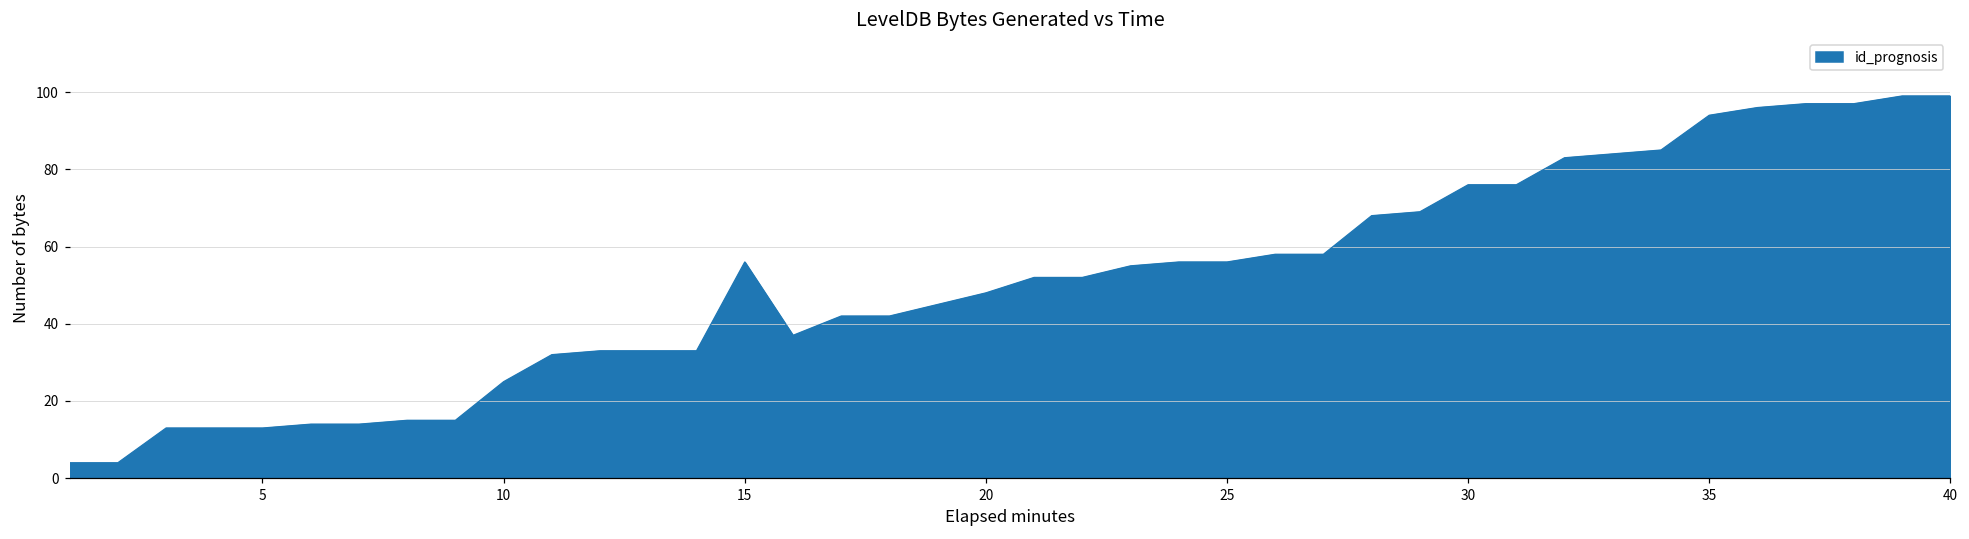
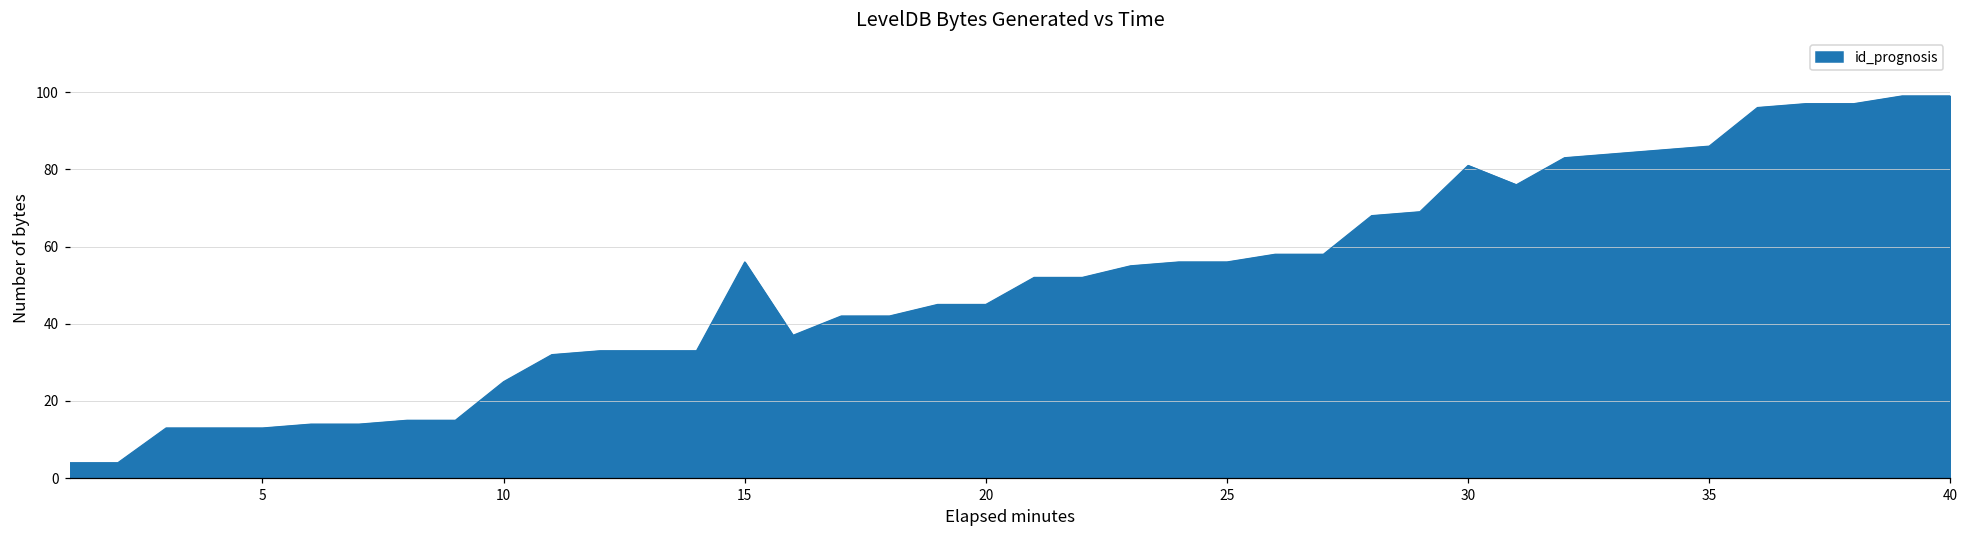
  {
    "5": 13,
    "10": 25,
    "15": 56,
-   "20": 48,
+   "20": 45,
    "25": 56,
-   "30": 76,
-   "35": 94,
+   "30": 81,
+   "35": 86,
    "40": 99
  }
